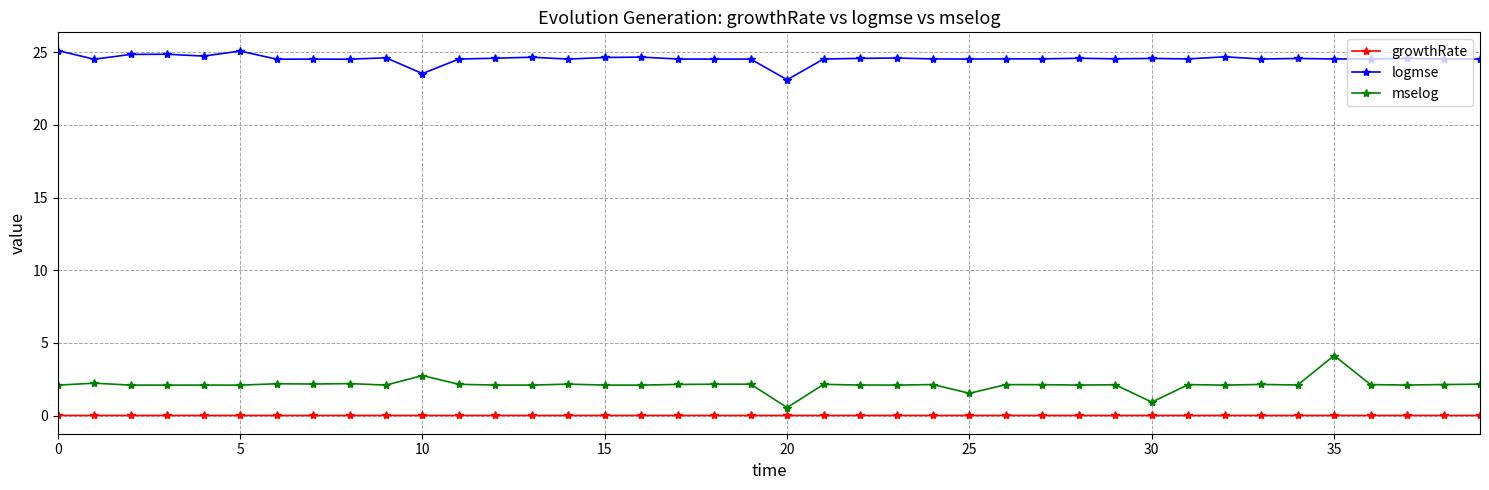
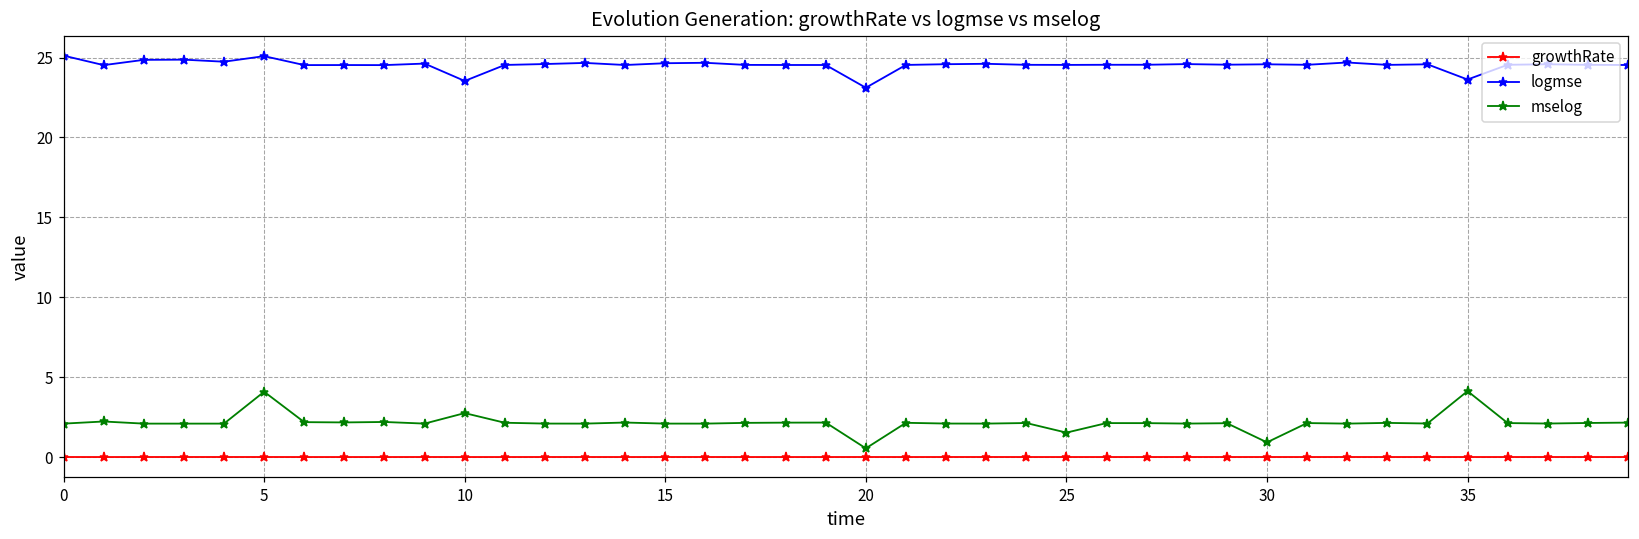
  {
    "growthRate": {
      "0": 0.0,
      "5": 0.0,
      "10": 0.0,
      "15": 0.0,
      "20": 0.0,
      "25": 0.0,
      "30": 0.0,
      "35": 0.0
    },
    "logmse": {
      "0": 25.1,
      "5": 25.1,
      "10": 23.5,
      "15": 24.6,
      "20": 23.1,
      "25": 24.5,
      "30": 24.6,
-     "35": 24.5
+     "35": 23.6
    },
    "mselog": {
      "0": 2.1,
-     "5": 2.1,
+     "5": 4.1,
      "10": 2.8,
      "15": 2.1,
      "20": 0.6,
      "25": 1.5,
      "30": 0.9,
      "35": 4.1
    }
  }
